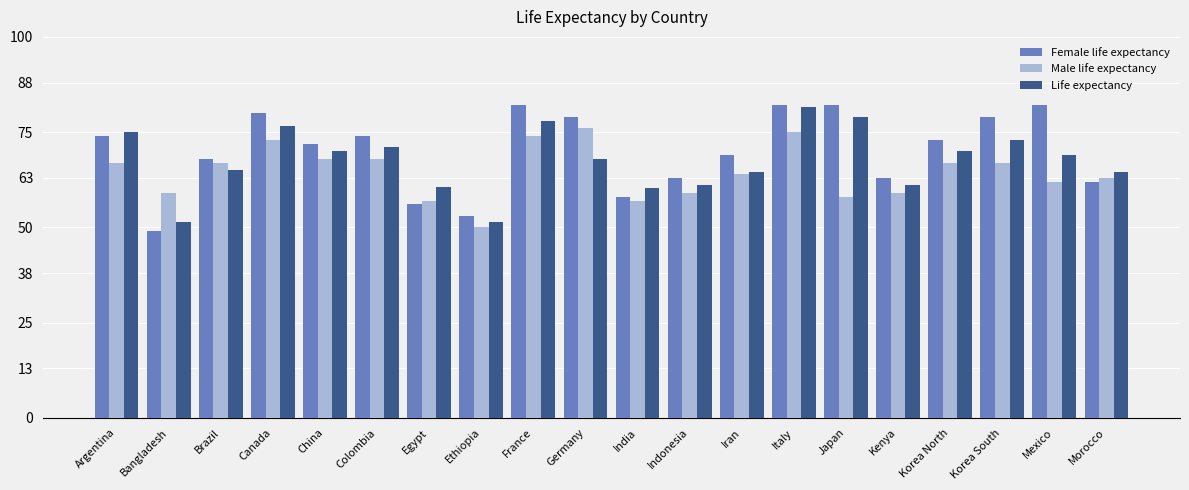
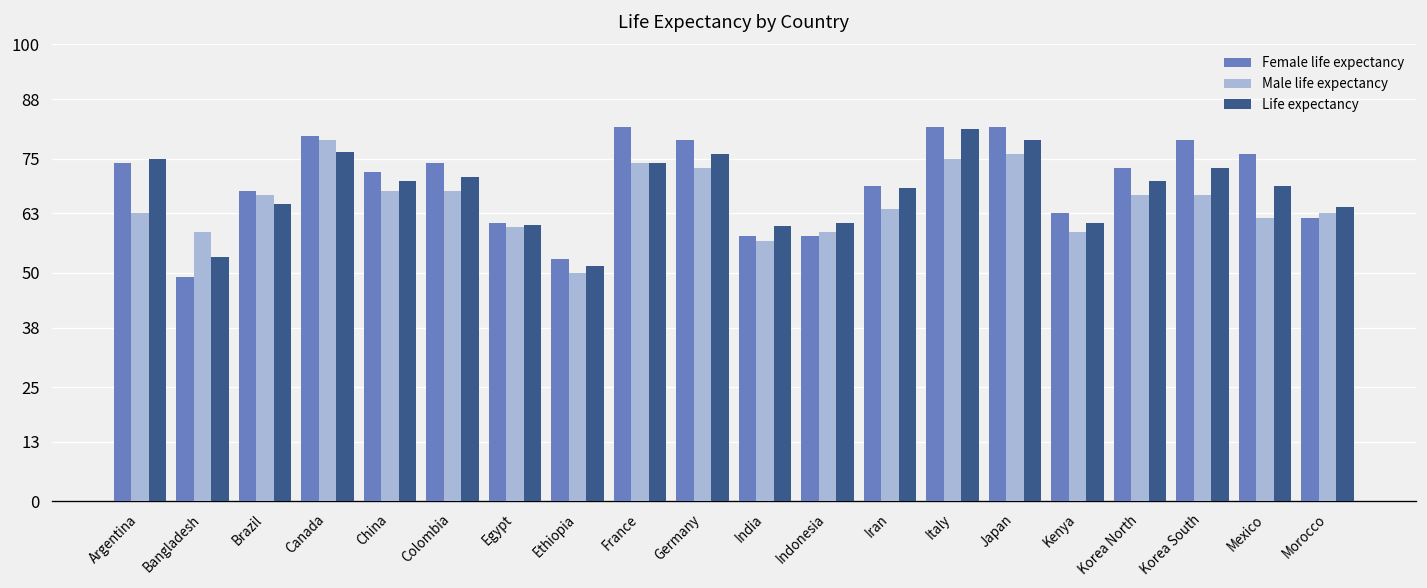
  {
    "Female life expectancy": {
      "Argentina": 74,
      "Bangladesh": 49,
      "Brazil": 68,
      "Canada": 80,
      "China": 72,
      "Colombia": 74,
-     "Egypt": 56,
+     "Egypt": 61,
      "Ethiopia": 53,
      "France": 82,
      "Germany": 79,
      "India": 58,
-     "Indonesia": 63,
+     "Indonesia": 58,
      "Iran": 69,
      "Italy": 82,
      "Japan": 82,
      "Kenya": 63,
      "Korea North": 73,
      "Korea South": 79,
-     "Mexico": 82,
+     "Mexico": 76,
      "Morocco": 62
    },
    "Male life expectancy": {
-     "Argentina": 67,
+     "Argentina": 63,
      "Bangladesh": 59,
      "Brazil": 67,
-     "Canada": 73,
+     "Canada": 79,
      "China": 68,
      "Colombia": 68,
-     "Egypt": 57,
+     "Egypt": 60,
      "Ethiopia": 50,
      "France": 74,
-     "Germany": 76,
+     "Germany": 73,
      "India": 57,
      "Indonesia": 59,
      "Iran": 64,
      "Italy": 75,
-     "Japan": 58,
+     "Japan": 76,
      "Kenya": 59,
      "Korea North": 67,
      "Korea South": 67,
      "Mexico": 62,
      "Morocco": 63
    },
    "Life expectancy": {
      "Argentina": 75,
-     "Bangladesh": 51,
+     "Bangladesh": 54,
      "Brazil": 65,
      "Canada": 77,
      "China": 70,
      "Colombia": 71,
      "Egypt": 61,
      "Ethiopia": 52,
-     "France": 78,
-     "Germany": 68,
+     "France": 74,
+     "Germany": 76,
      "India": 60,
      "Indonesia": 61,
-     "Iran": 65,
+     "Iran": 69,
      "Italy": 82,
      "Japan": 79,
      "Kenya": 61,
      "Korea North": 70,
      "Korea South": 73,
      "Mexico": 69,
      "Morocco": 65
    }
  }
